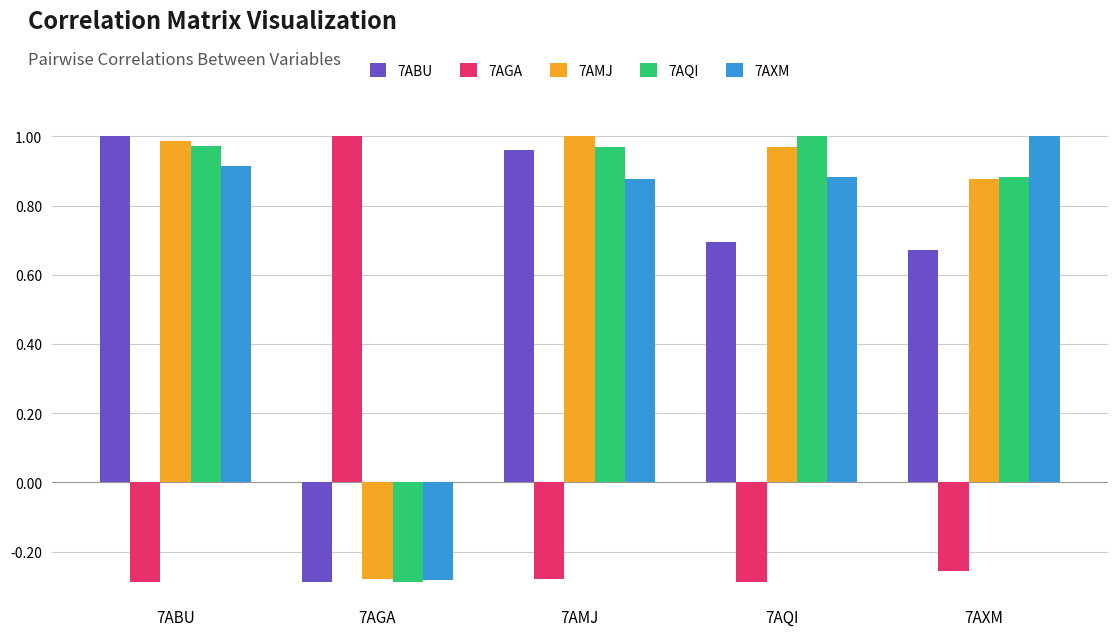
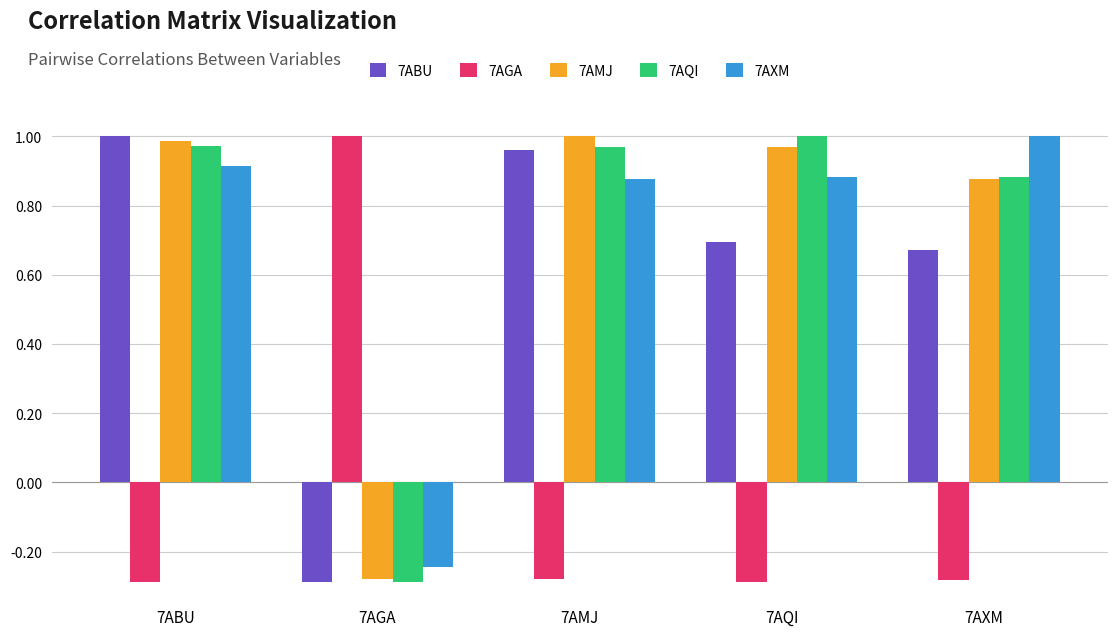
  {
    "7ABU": {
      "7ABU": 1.00,
      "7AGA": -0.29,
      "7AMJ": 0.96,
      "7AQI": 0.69,
      "7AXM": 0.67
    },
    "7AGA": {
      "7ABU": -0.29,
      "7AGA": 1.00,
      "7AMJ": -0.28,
      "7AQI": -0.29,
-     "7AXM": -0.26
+     "7AXM": -0.28
    },
    "7AMJ": {
      "7ABU": 0.99,
      "7AGA": -0.28,
      "7AMJ": 1.00,
      "7AQI": 0.97,
      "7AXM": 0.88
    },
    "7AQI": {
      "7ABU": 0.97,
      "7AGA": -0.29,
      "7AMJ": 0.97,
      "7AQI": 1.00,
      "7AXM": 0.88
    },
    "7AXM": {
      "7ABU": 0.91,
-     "7AGA": -0.28,
+     "7AGA": -0.24,
      "7AMJ": 0.88,
      "7AQI": 0.88,
      "7AXM": 1.00
    }
  }
